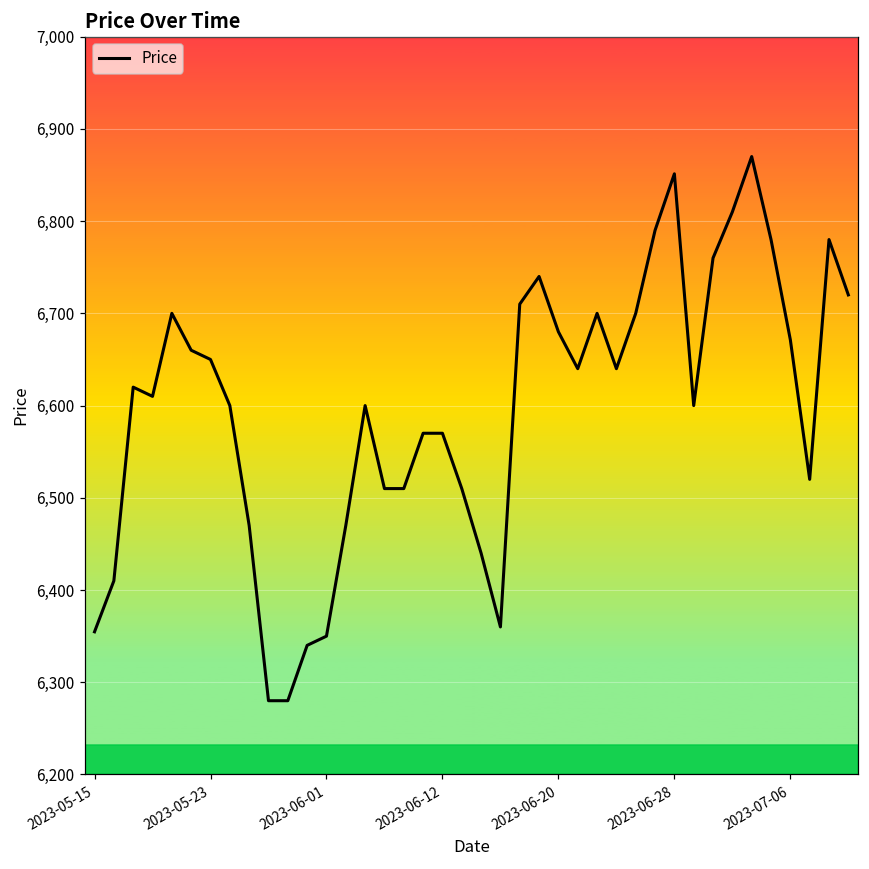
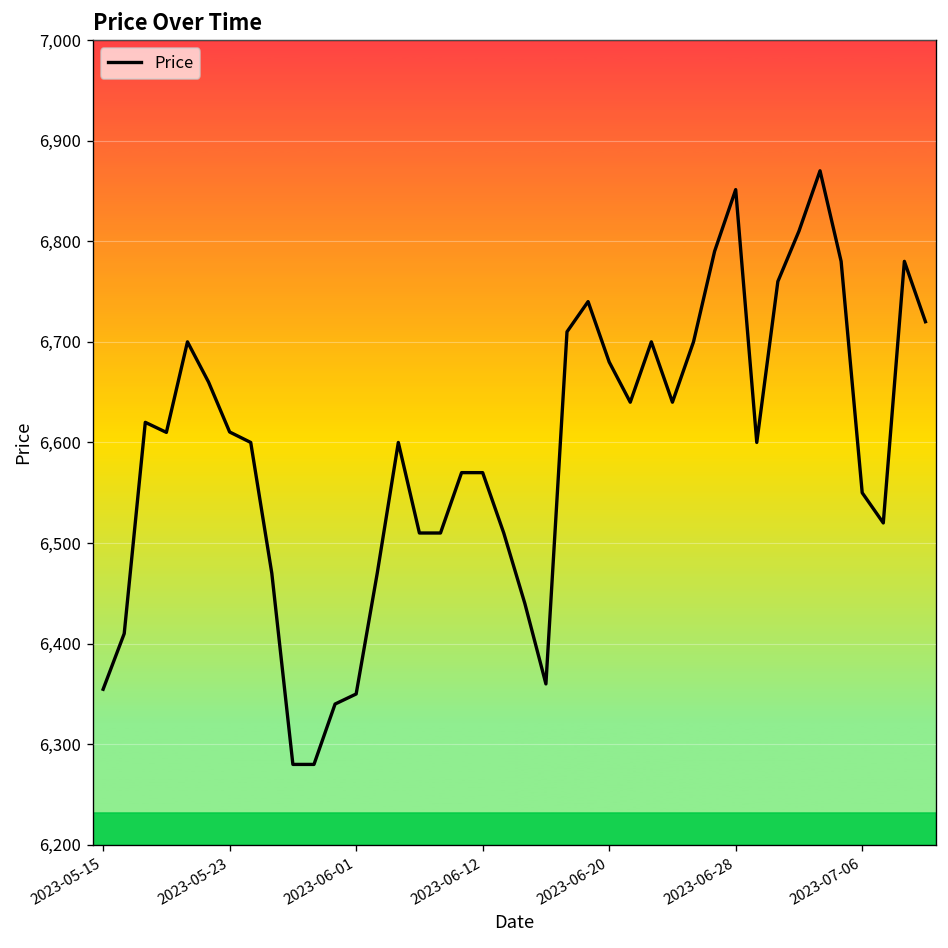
  {
    "2023-05-15": "6,350",
-   "2023-05-23": "6,650",
+   "2023-05-23": "6,610",
    "2023-06-01": "6,350",
    "2023-06-12": "6,570",
    "2023-06-20": "6,680",
    "2023-06-28": "6,850",
-   "2023-07-06": "6,670"
+   "2023-07-06": "6,550"
  }
